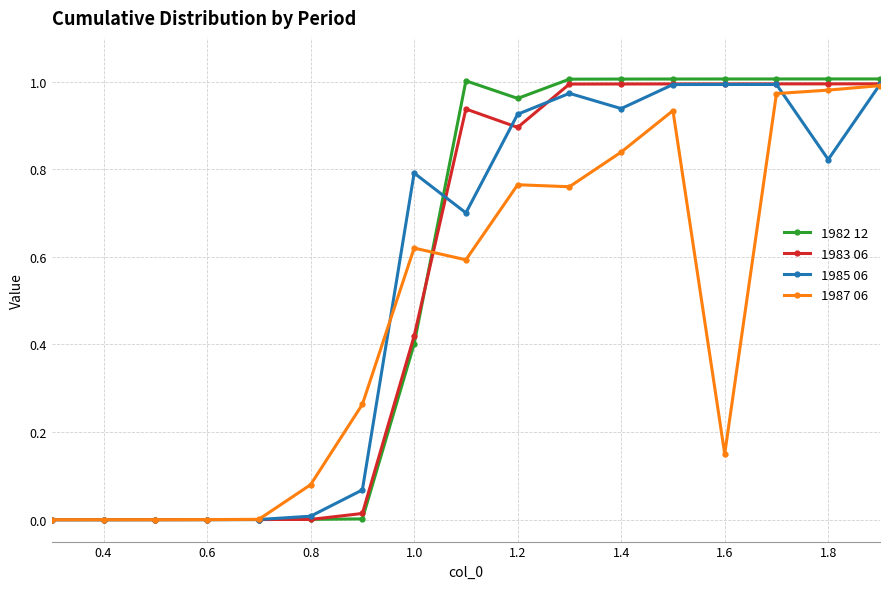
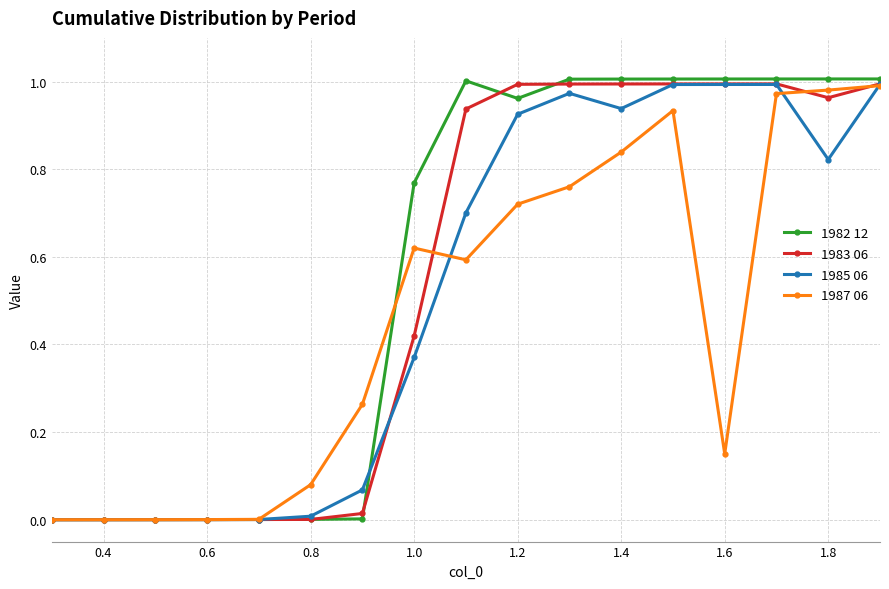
  {
    "1982 12": {
-     "1.0": 0.40,
+     "1.0": 0.77,
      "1.2": 0.96,
      "1.4": 1.01,
      "1.6": 1.01,
      "1.8": 1.01
    },
    "1983 06": {
      "1.0": 0.42,
-     "1.2": 0.90,
+     "1.2": 0.99,
      "1.4": 0.99,
-     "1.8": 1.00
+     "1.8": 0.96
    },
    "1985 06": {
      "0.8": 0.01,
-     "1.0": 0.79,
+     "1.0": 0.37,
      "1.2": 0.93,
      "1.4": 0.94,
      "1.8": 0.82
    },
    "1987 06": {
      "0.8": 0.08,
      "1.0": 0.62,
-     "1.2": 0.76,
+     "1.2": 0.72,
      "1.4": 0.84,
      "1.6": 0.15,
      "1.8": 0.98
    }
  }
